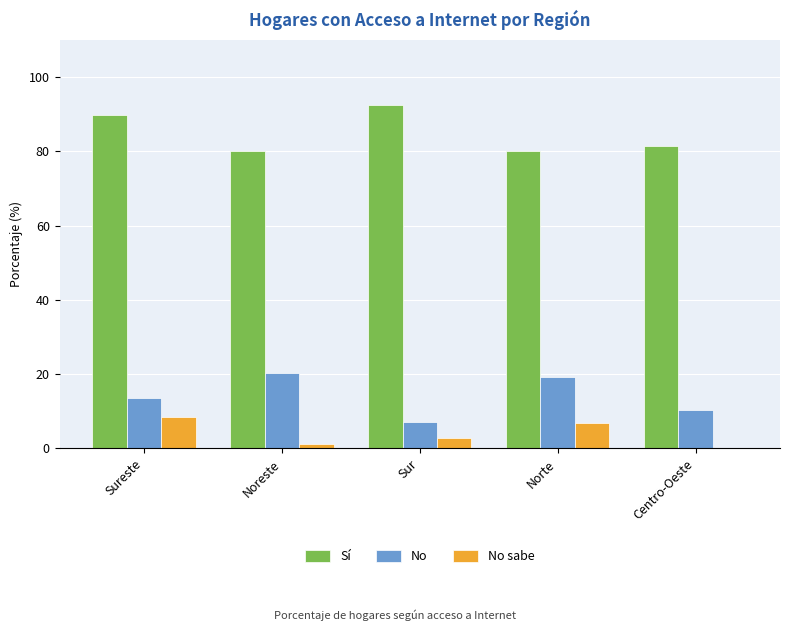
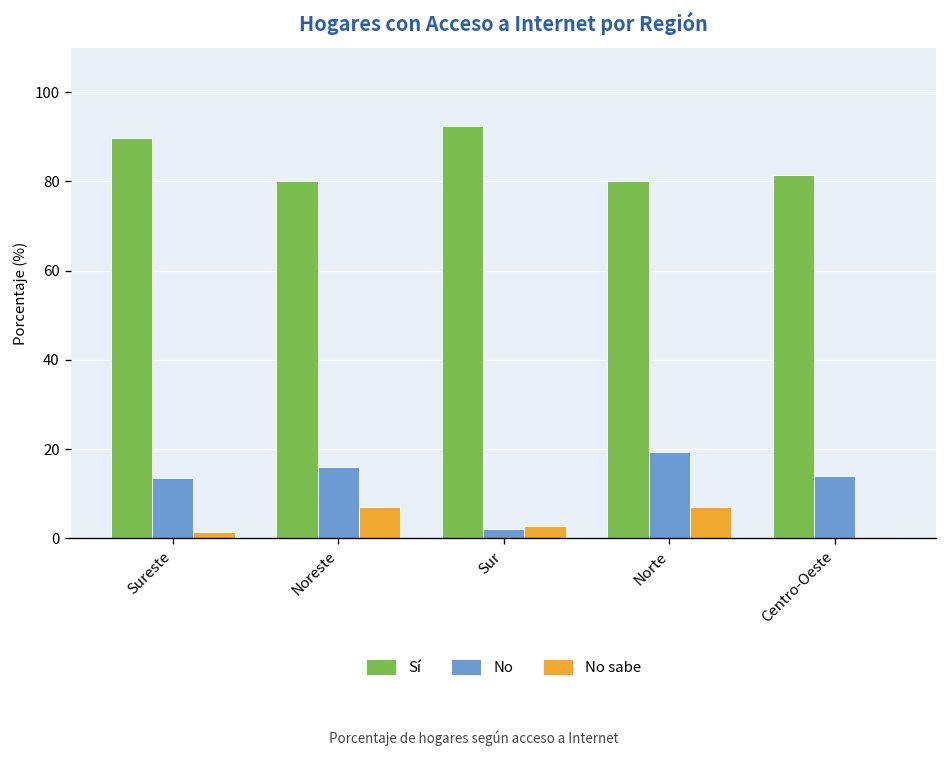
  {
    "Sí": {
      "Sureste": 90,
      "Noreste": 80,
      "Sur": 92,
      "Norte": 80,
      "Centro-Oeste": 81
    },
    "No": {
      "Sureste": 14,
-     "Noreste": 20,
-     "Sur": 7,
+     "Noreste": 16,
+     "Sur": 2,
      "Norte": 19,
-     "Centro-Oeste": 10
+     "Centro-Oeste": 14
    },
    "No sabe": {
-     "Sureste": 8,
-     "Noreste": 1,
+     "Sureste": 1,
+     "Noreste": 7,
      "Sur": 3,
      "Norte": 7
    }
  }
